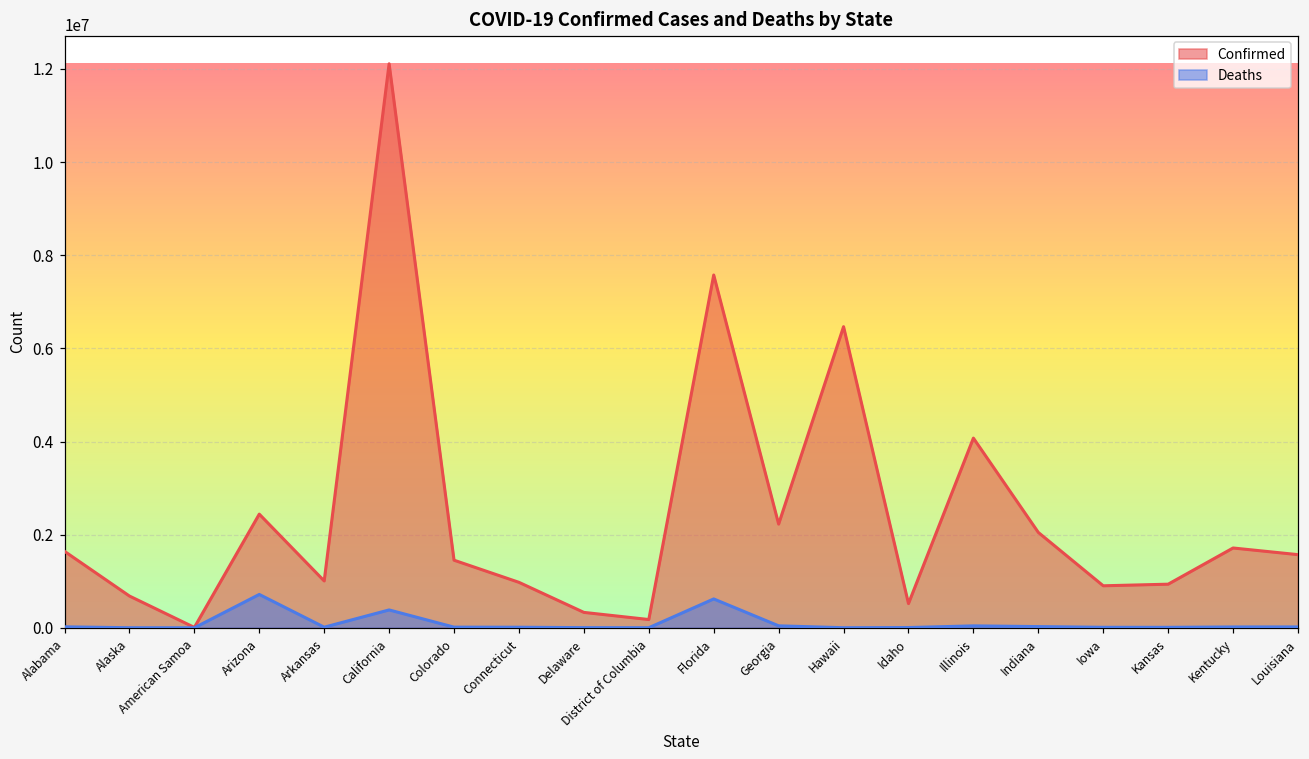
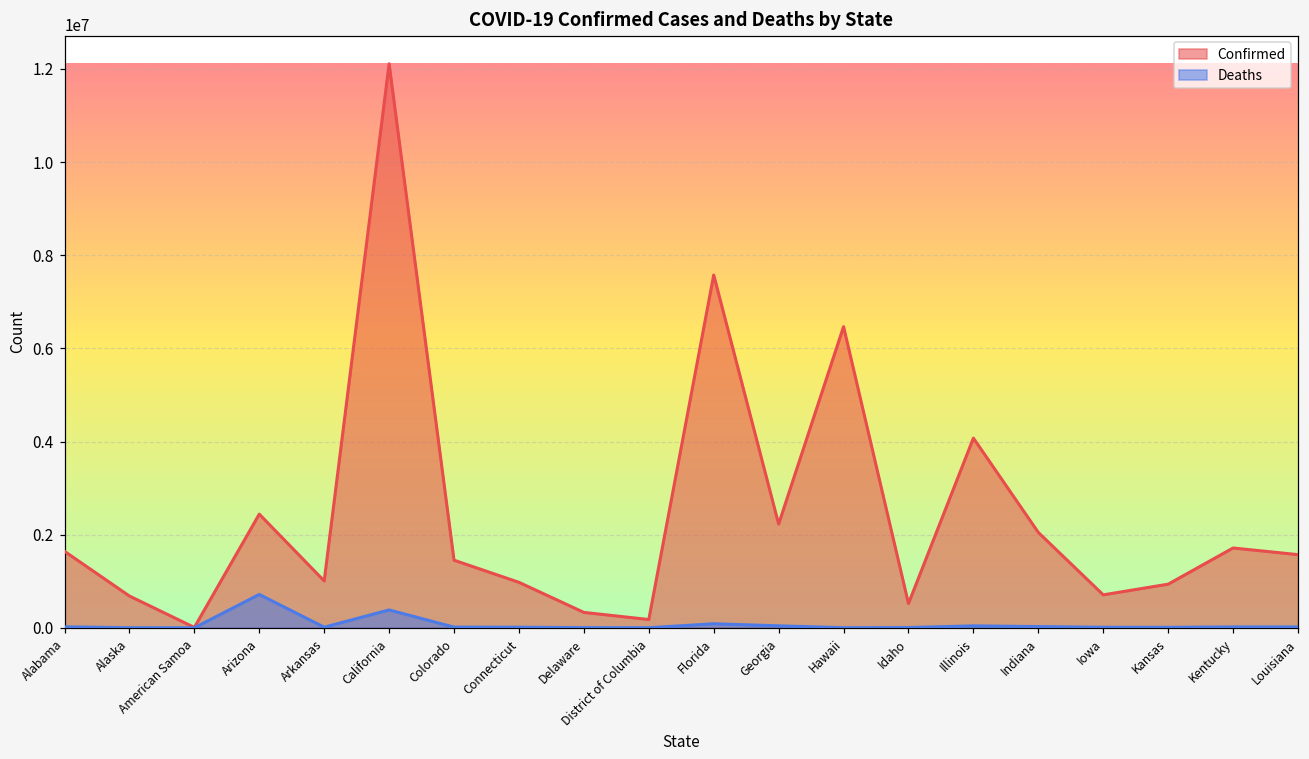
  {
    "Confirmed": {
      "Alabama": 1600000,
      "Alaska": 700000,
      "Arizona": 2400000,
      "Arkansas": 1000000,
      "California": 12100000,
      "Colorado": 1500000,
      "Connecticut": 1000000,
      "Delaware": 300000,
      "District of Columbia": 200000,
      "Florida": 7600000,
      "Georgia": 2200000,
      "Hawaii": 6500000,
      "Idaho": 500000,
      "Illinois": 4100000,
      "Indiana": 2000000,
-     "Iowa": 900000,
+     "Iowa": 700000,
      "Kansas": 900000,
      "Kentucky": 1700000,
      "Louisiana": 1600000
    },
    "Deaths": {
      "Alabama": 0,
      "Alaska": 0,
      "Arizona": 700000,
      "Arkansas": 0,
      "California": 400000,
      "Colorado": 0,
      "Connecticut": 0,
      "Delaware": 0,
      "District of Columbia": 0,
-     "Florida": 600000,
+     "Florida": 100000,
      "Georgia": 0,
      "Hawaii": 0,
      "Idaho": 0,
      "Illinois": 0,
      "Indiana": 0,
      "Iowa": 0,
      "Kansas": 0,
      "Kentucky": 0,
      "Louisiana": 0
    }
  }
